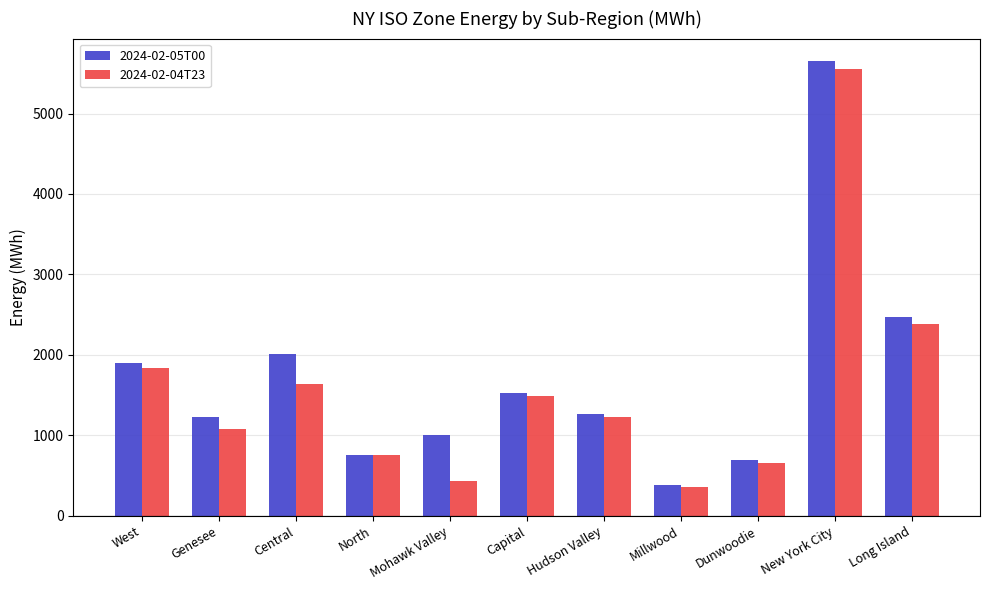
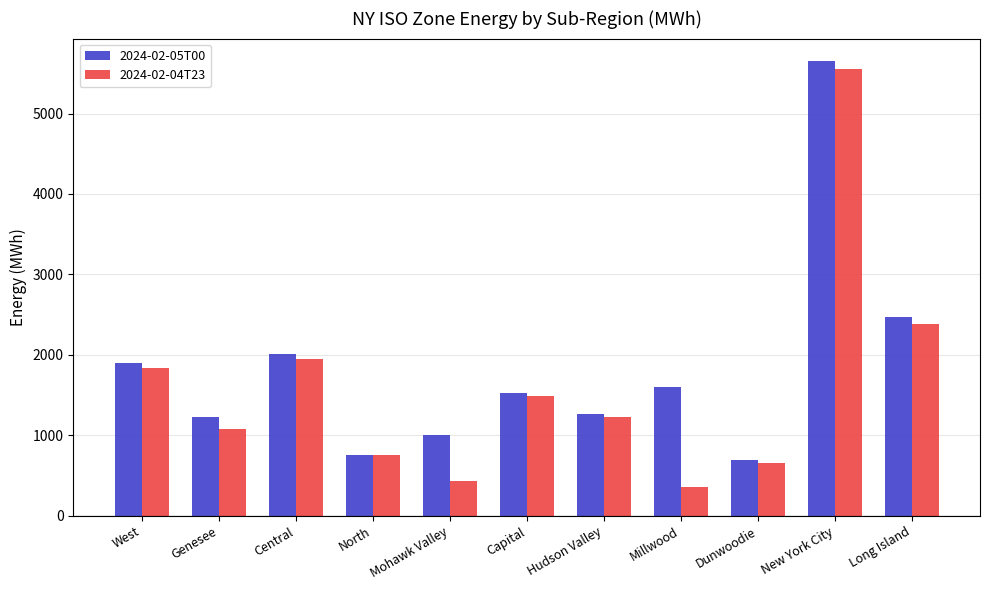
  {
    "2024-02-05T00": {
      "West": 1900,
      "Genesee": 1200,
      "Central": 2000,
      "North": 800,
      "Mohawk Valley": 1000,
      "Capital": 1500,
      "Hudson Valley": 1300,
-     "Millwood": 400,
+     "Millwood": 1600,
      "Dunwoodie": 700,
      "New York City": 5600,
      "Long Island": 2500
    },
    "2024-02-04T23": {
      "West": 1800,
      "Genesee": 1100,
-     "Central": 1600,
+     "Central": 2000,
      "North": 800,
      "Mohawk Valley": 400,
      "Capital": 1500,
      "Hudson Valley": 1200,
      "Millwood": 400,
      "Dunwoodie": 700,
      "New York City": 5600,
      "Long Island": 2400
    }
  }
